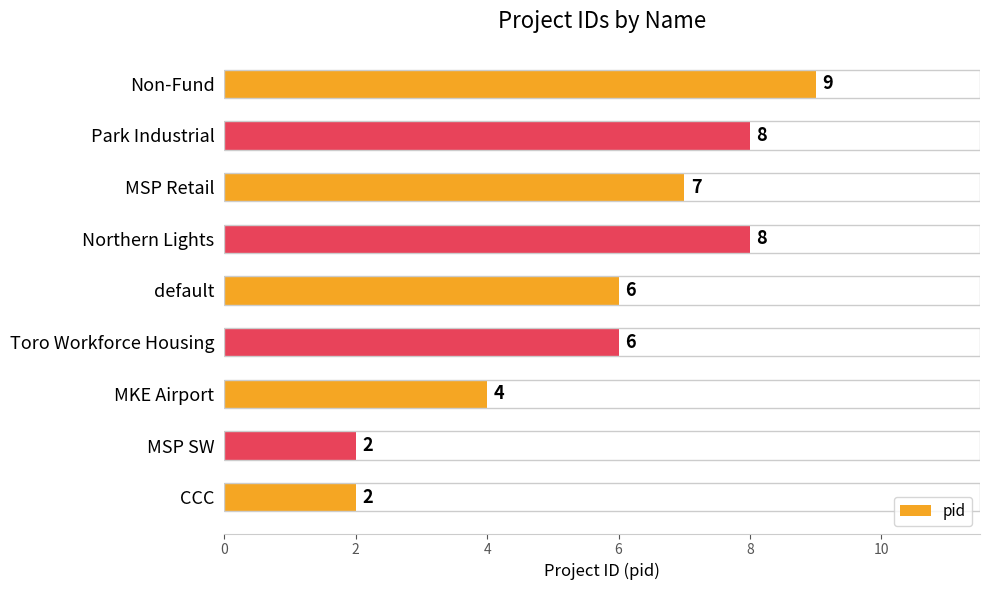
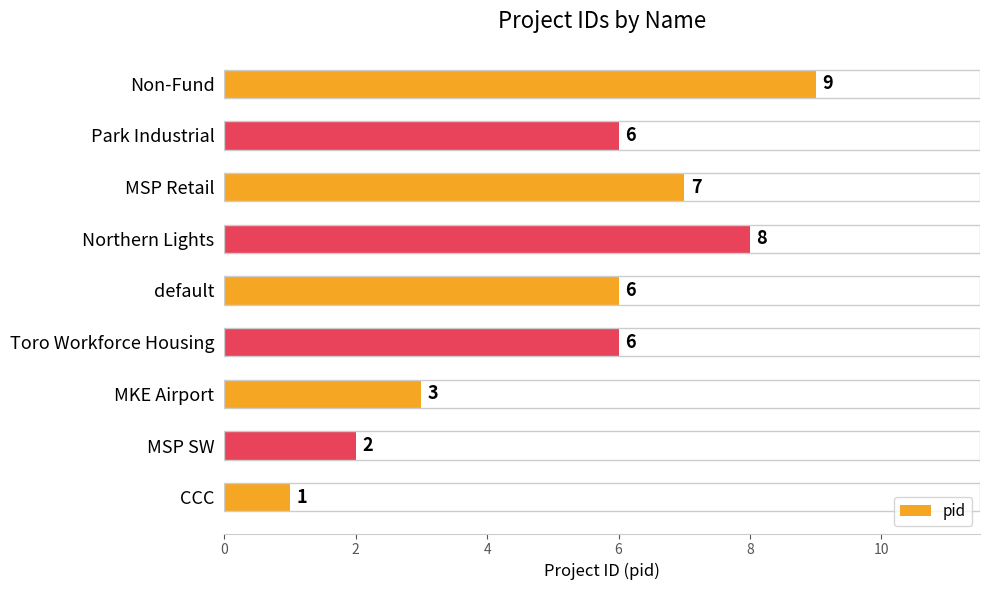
  {
    "Non-Fund": 9,
-   "Park Industrial": 8,
+   "Park Industrial": 6,
    "MSP Retail": 7,
    "Northern Lights": 8,
    "default": 6,
    "Toro Workforce Housing": 6,
-   "MKE Airport": 4,
+   "MKE Airport": 3,
    "MSP SW": 2,
-   "CCC": 2
+   "CCC": 1
  }
